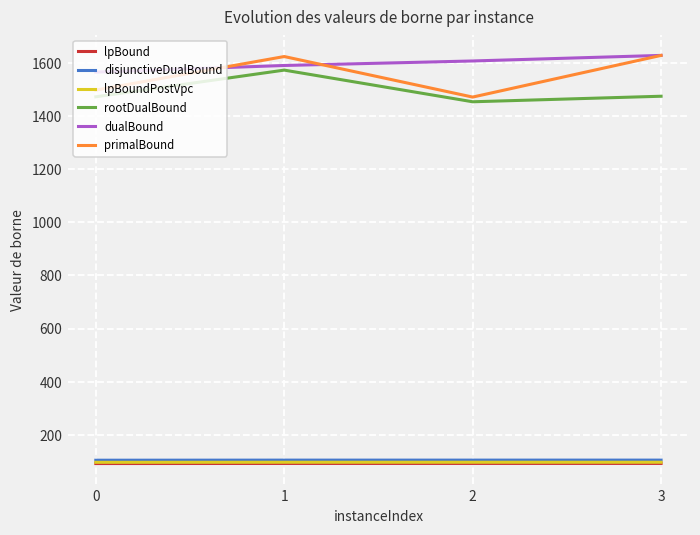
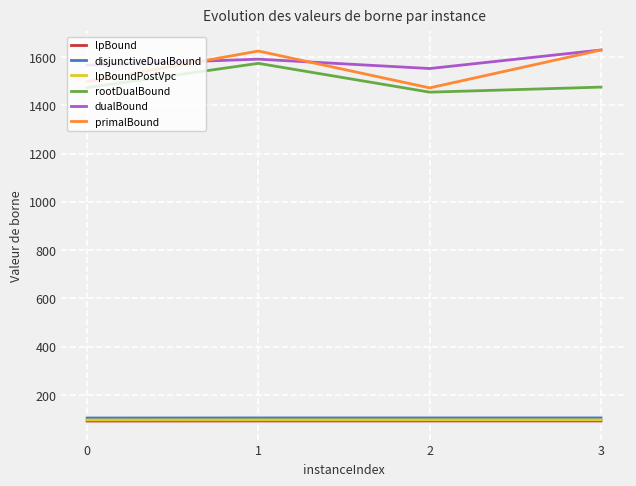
  {
    "rootDualBound": {
      "1": 1570,
      "2": 1450,
      "3": 1480
    },
    "dualBound": {
      "1": 1590,
-     "2": 1610
+     "2": 1550
    },
    "primalBound": {
      "1": 1620,
      "2": 1470
    }
  }
